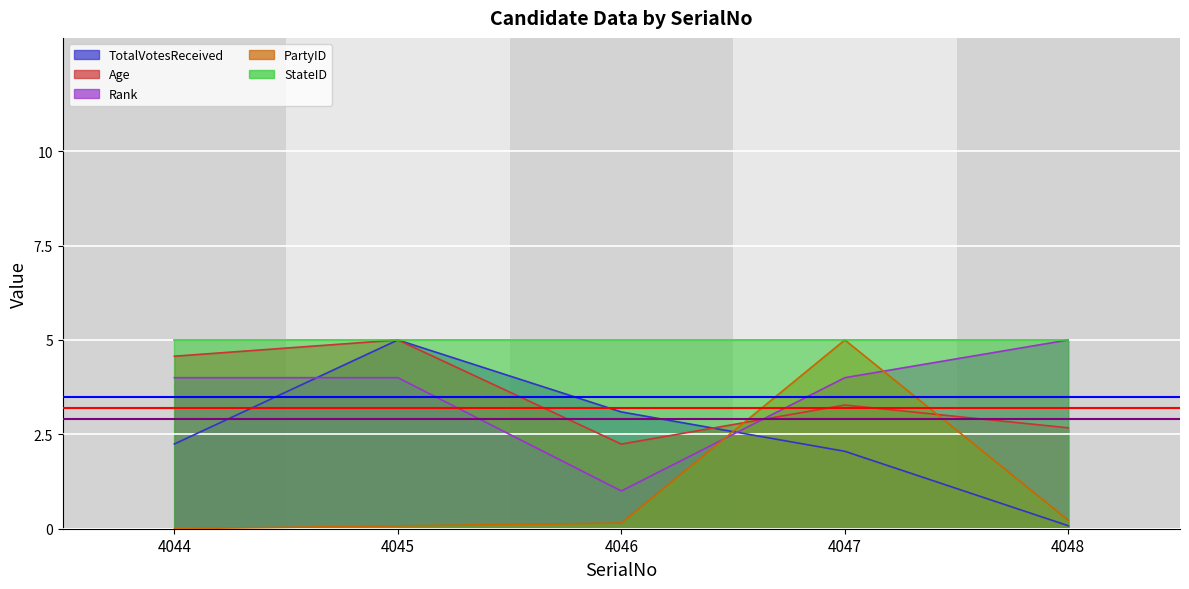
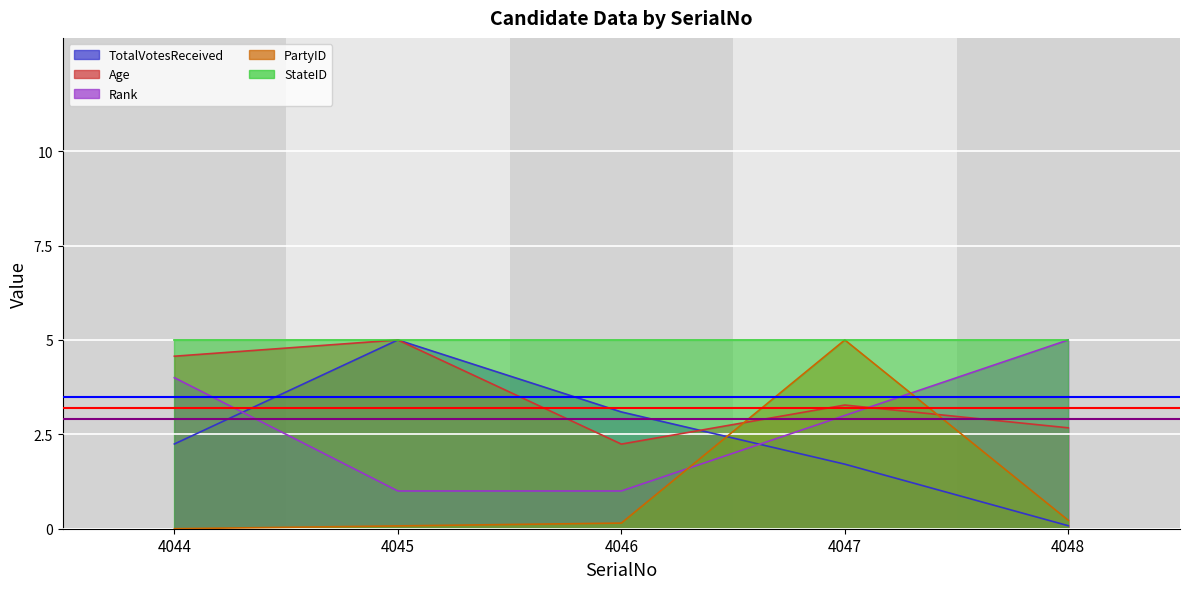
  {
    "TotalVotesReceived": {
      "4044": 2.2,
      "4046": 3.1,
-     "4047": 2.1,
+     "4047": 1.7,
      "4048": 0.1
    },
    "Rank": {
      "4044": 4,
-     "4045": 4,
+     "4045": 1,
      "4046": 1,
-     "4047": 4
+     "4047": 3
    },
    "StateID": {
      "4044": 5.0,
      "4046": 5.0
    }
  }
